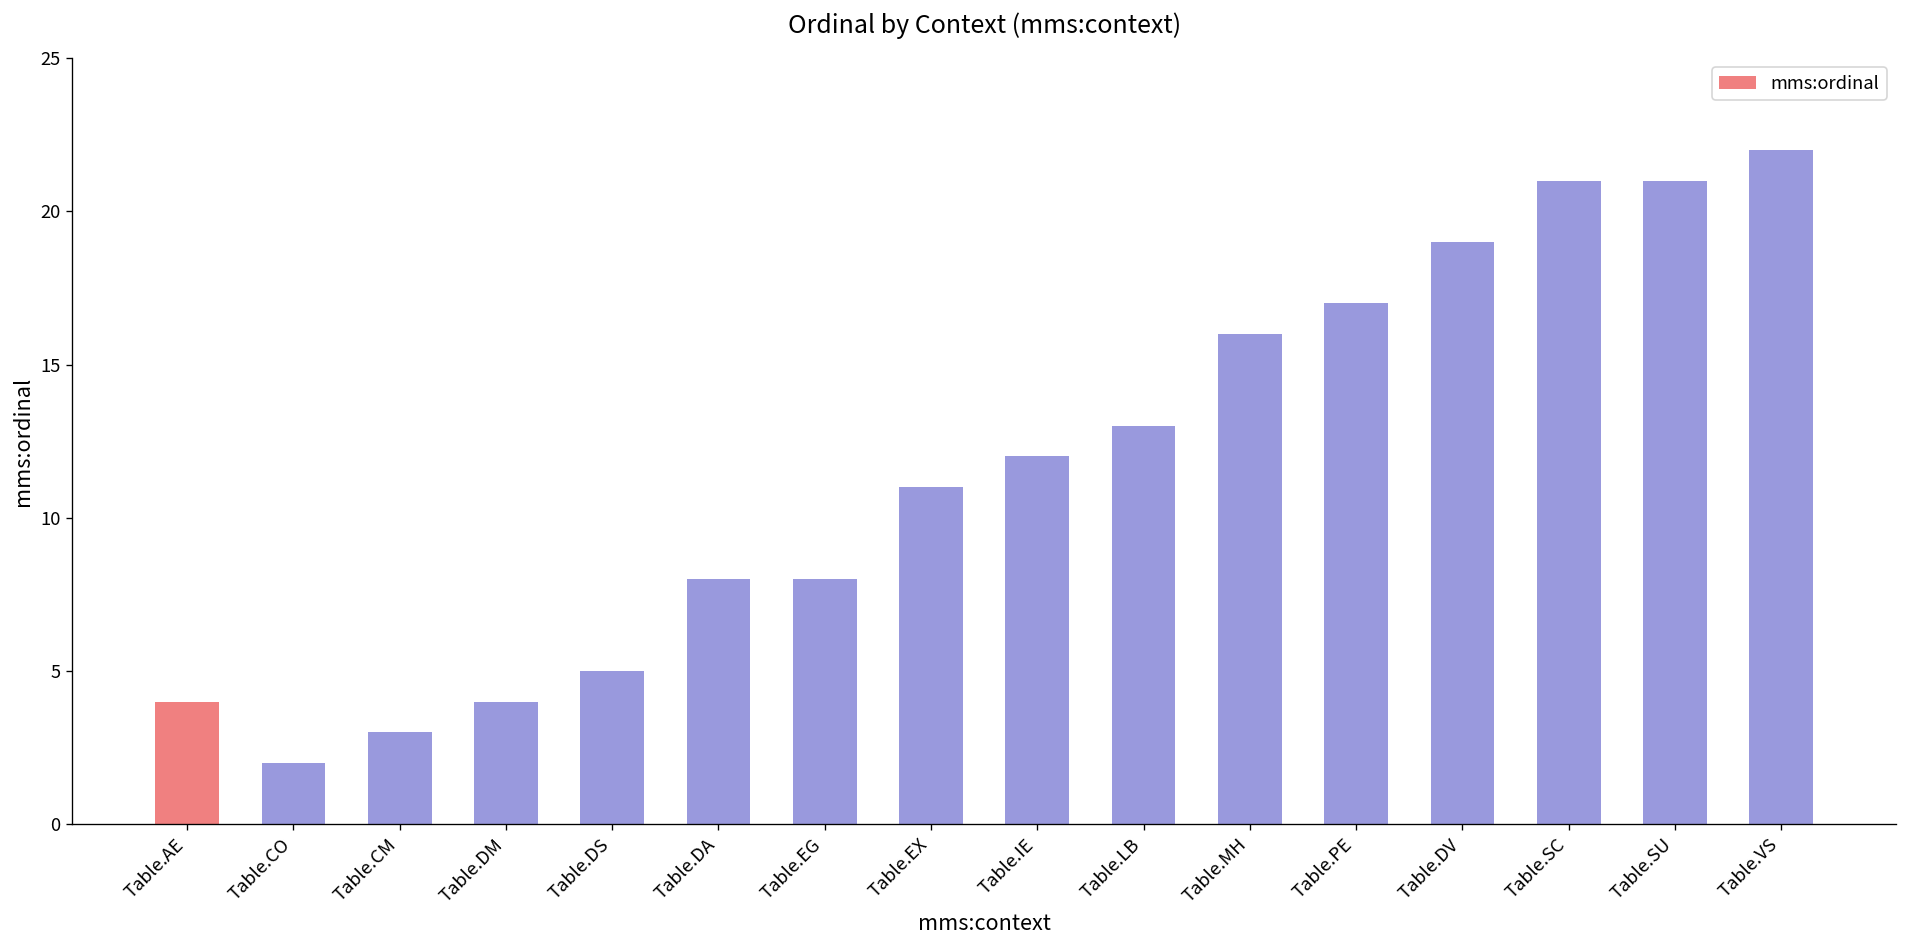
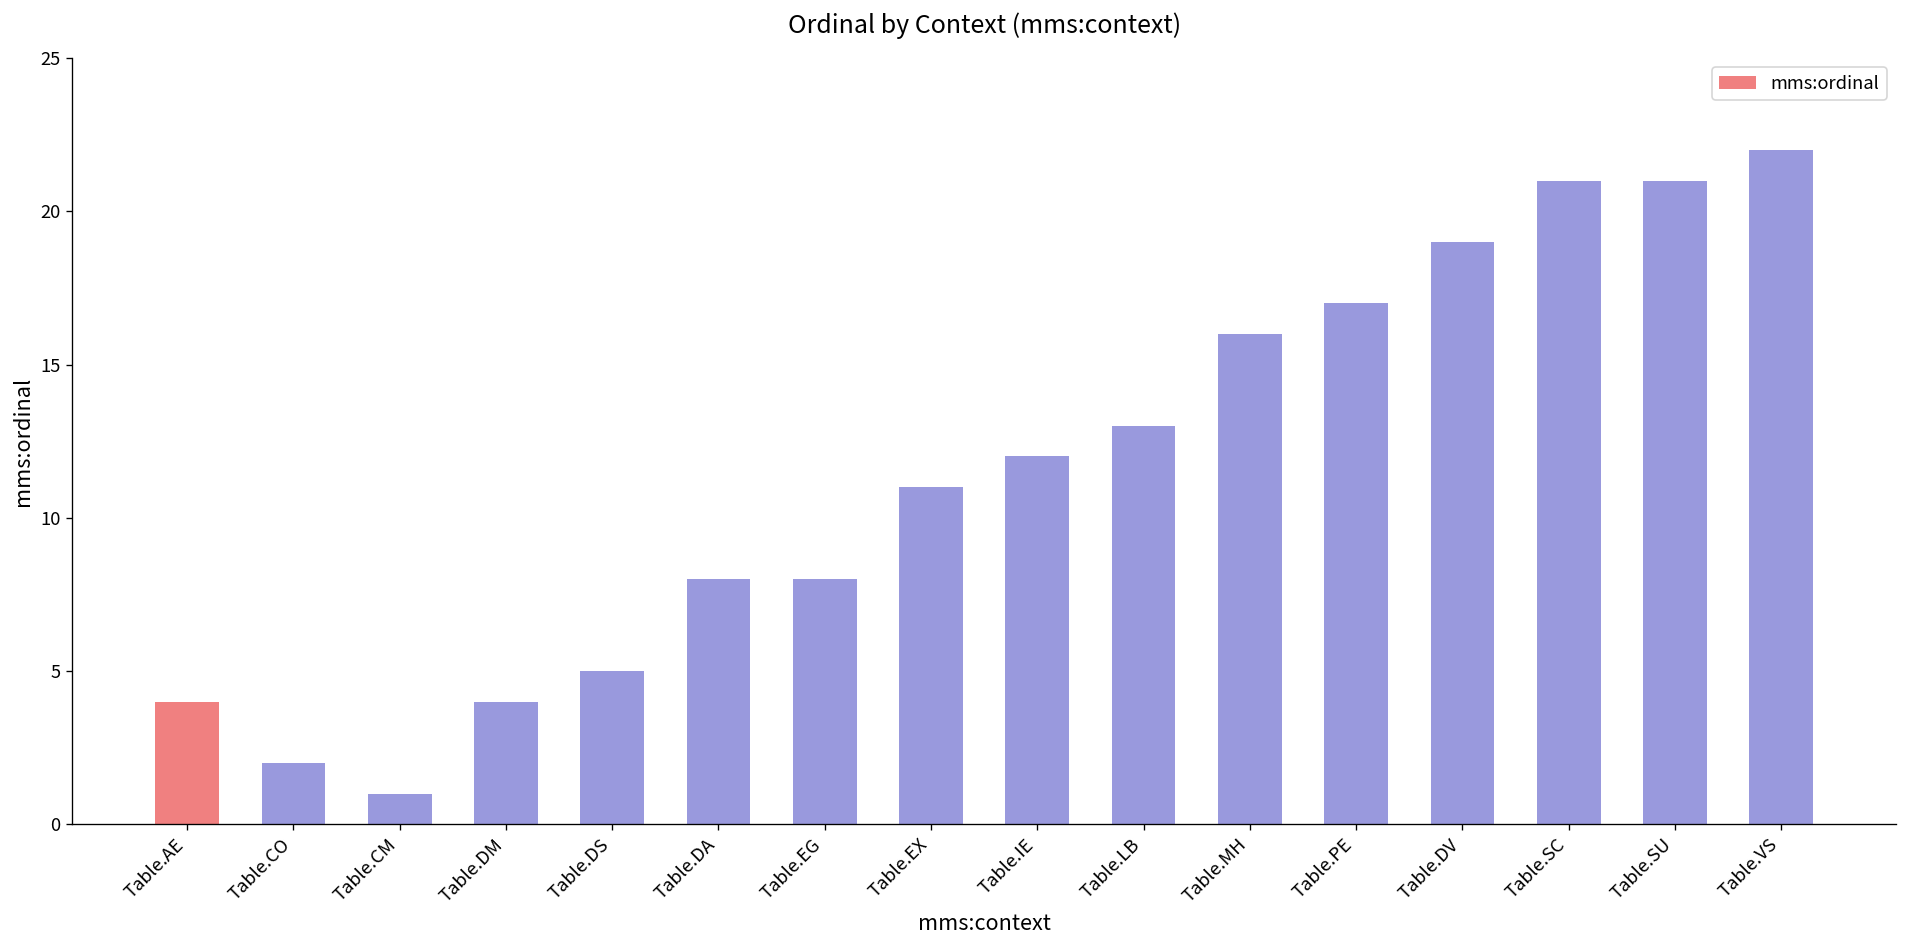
  {
    "Table.AE": 4,
    "Table.CO": 2,
-   "Table.CM": 3,
+   "Table.CM": 1,
    "Table.DM": 4,
    "Table.DS": 5,
    "Table.DA": 8,
    "Table.EG": 8,
    "Table.EX": 11,
    "Table.IE": 12,
    "Table.LB": 13,
    "Table.MH": 16,
    "Table.PE": 17,
    "Table.DV": 19,
    "Table.SC": 21,
    "Table.SU": 21,
    "Table.VS": 22
  }
